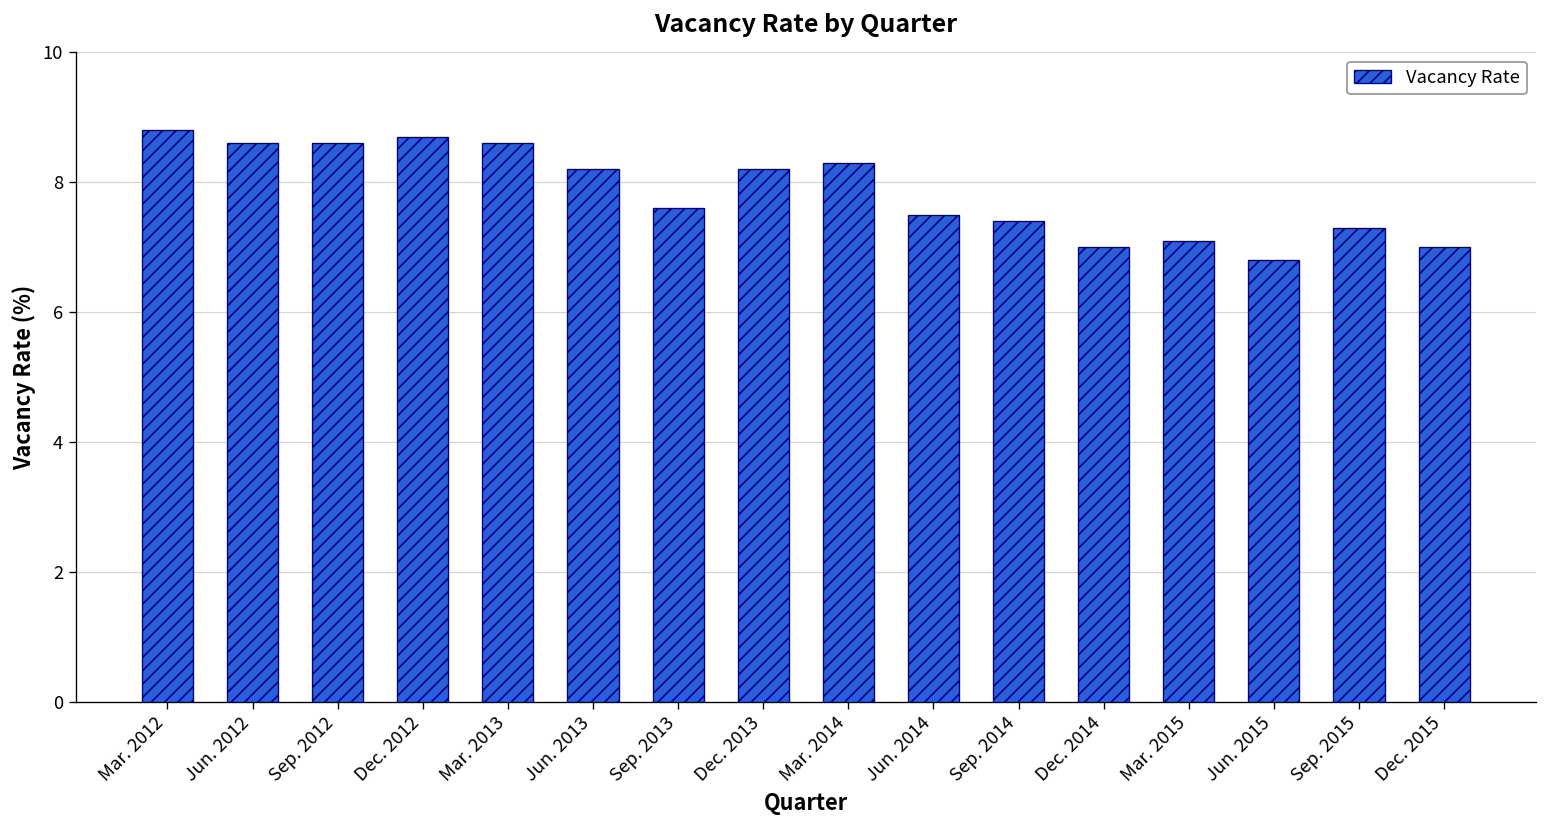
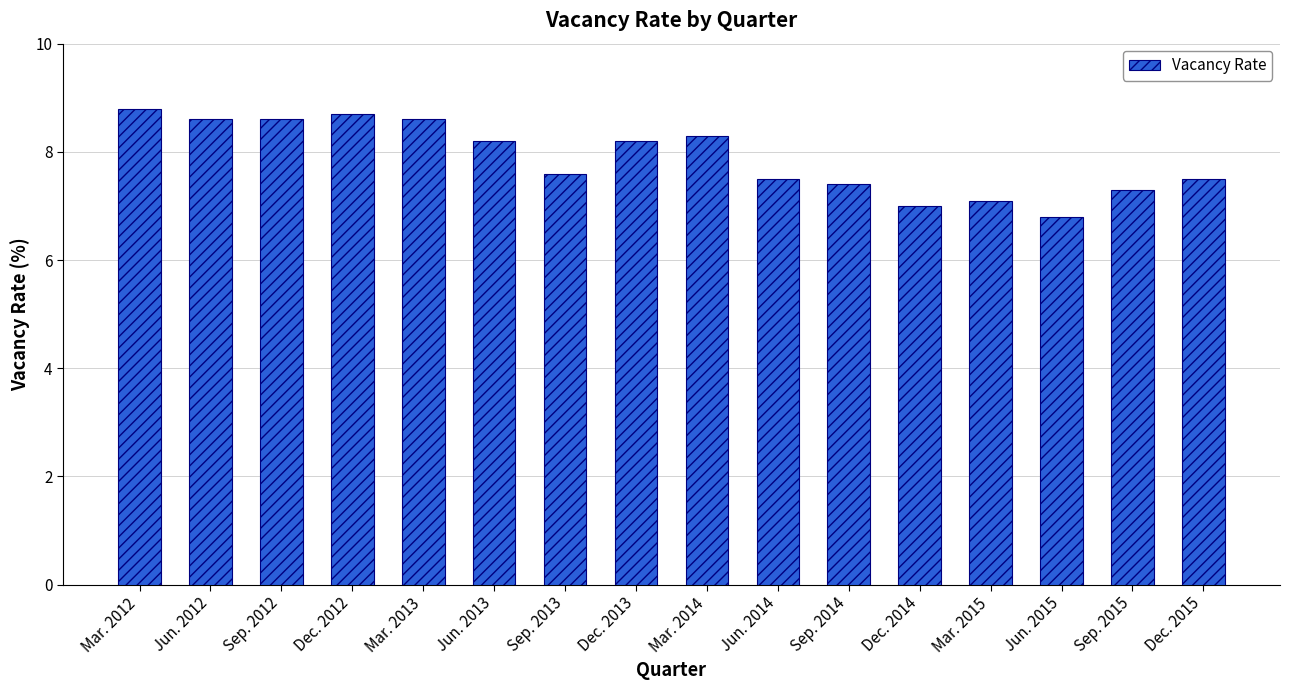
  {
    "Mar. 2012": 8.8,
    "Jun. 2012": 8.6,
    "Sep. 2012": 8.6,
    "Dec. 2012": 8.7,
    "Mar. 2013": 8.6,
    "Jun. 2013": 8.2,
    "Sep. 2013": 7.6,
    "Dec. 2013": 8.2,
    "Mar. 2014": 8.3,
    "Jun. 2014": 7.5,
    "Sep. 2014": 7.4,
    "Dec. 2014": 7.0,
    "Mar. 2015": 7.1,
    "Jun. 2015": 6.8,
    "Sep. 2015": 7.3,
-   "Dec. 2015": 7.0
+   "Dec. 2015": 7.5
  }
